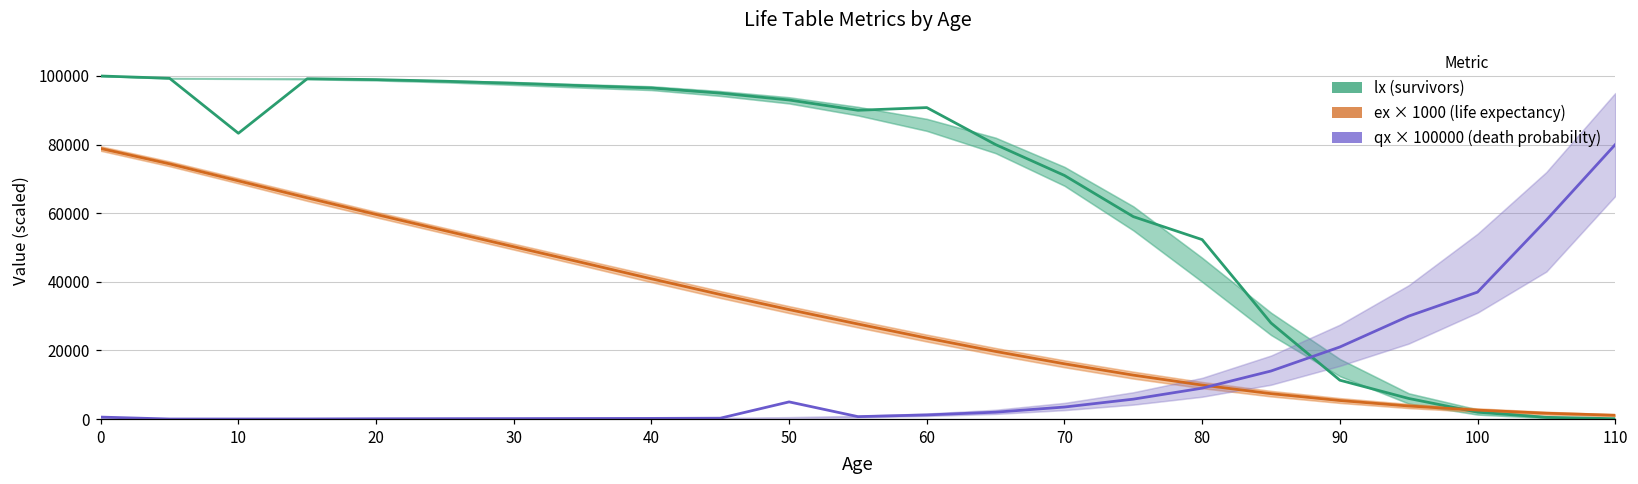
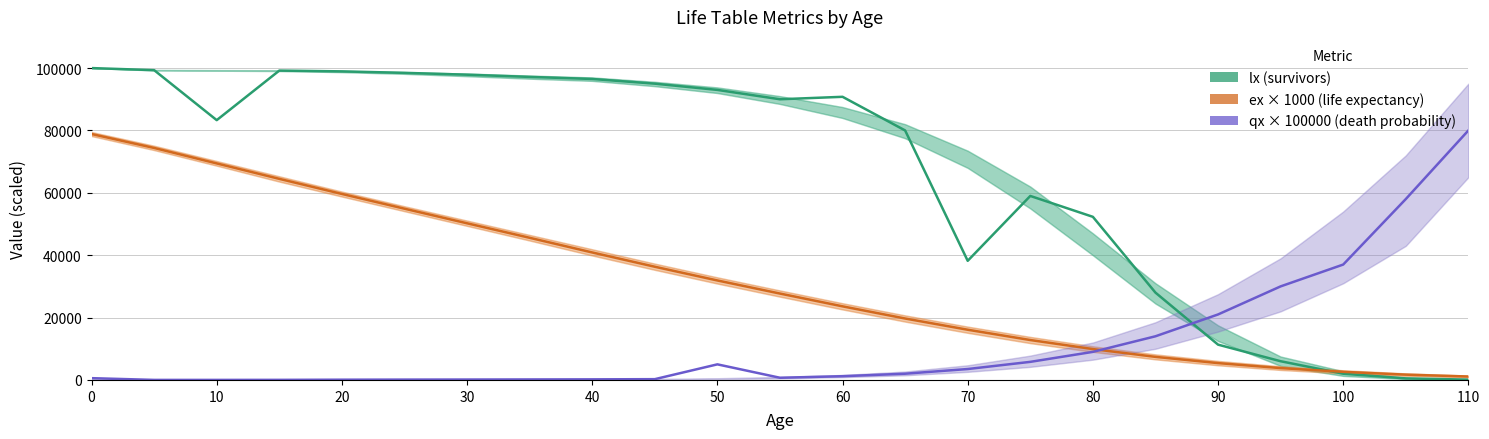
  {
    "lx (survivors)": {
      "10": 83000,
      "60": 91000,
-     "70": 71000,
+     "70": 38000,
      "80": 52000,
      "90": 11000
    },
    "ex × 1000 (life expectancy)": {
      "30": 50000,
      "40": 41000,
      "50": 32000,
      "60": 24000,
      "70": 16000,
      "80": 10000
    },
    "qx × 100000 (death probability)": {
      "50": 5000,
      "70": 4000,
      "80": 9000,
      "90": 21000,
      "100": 37000,
      "110": 80000
    }
  }
